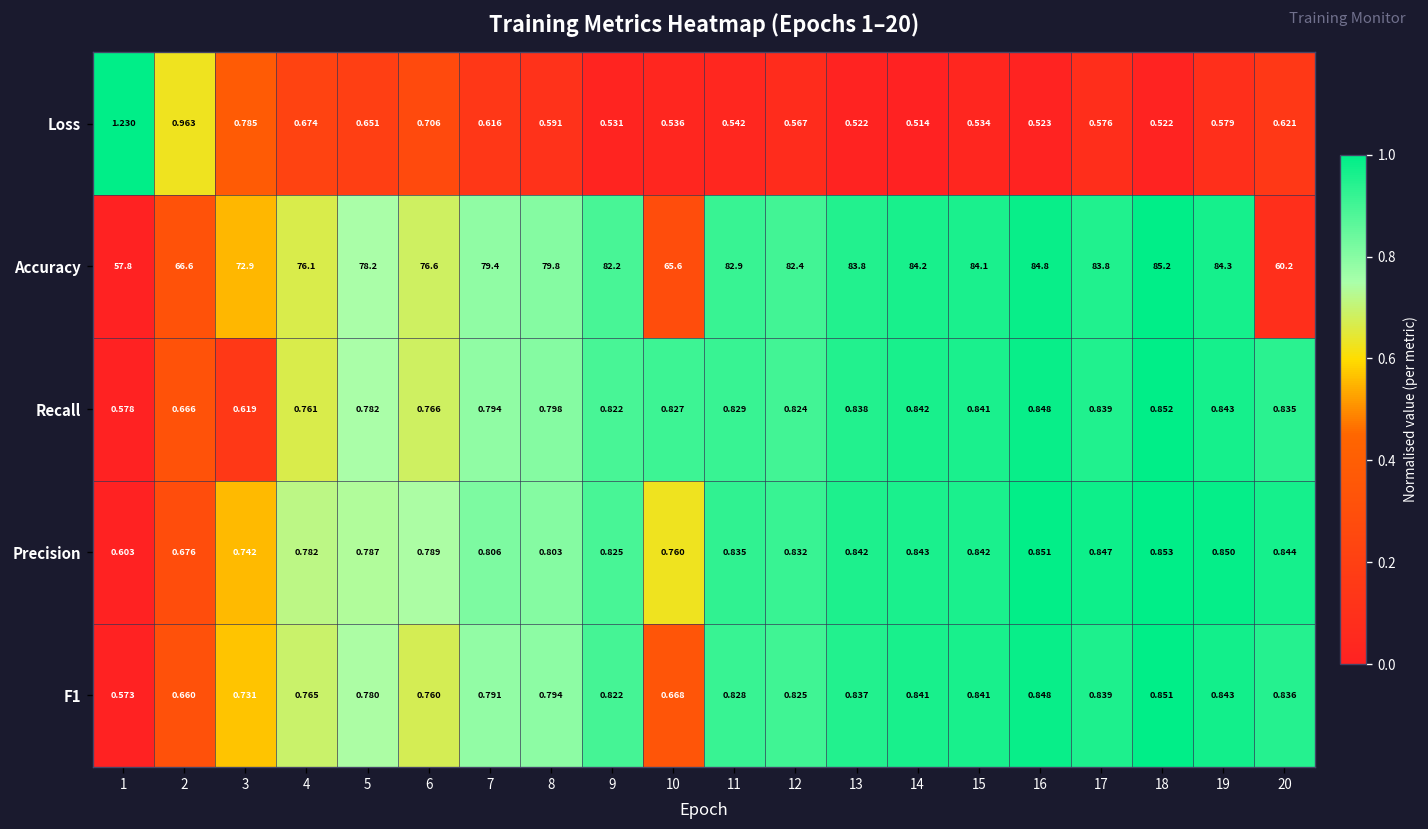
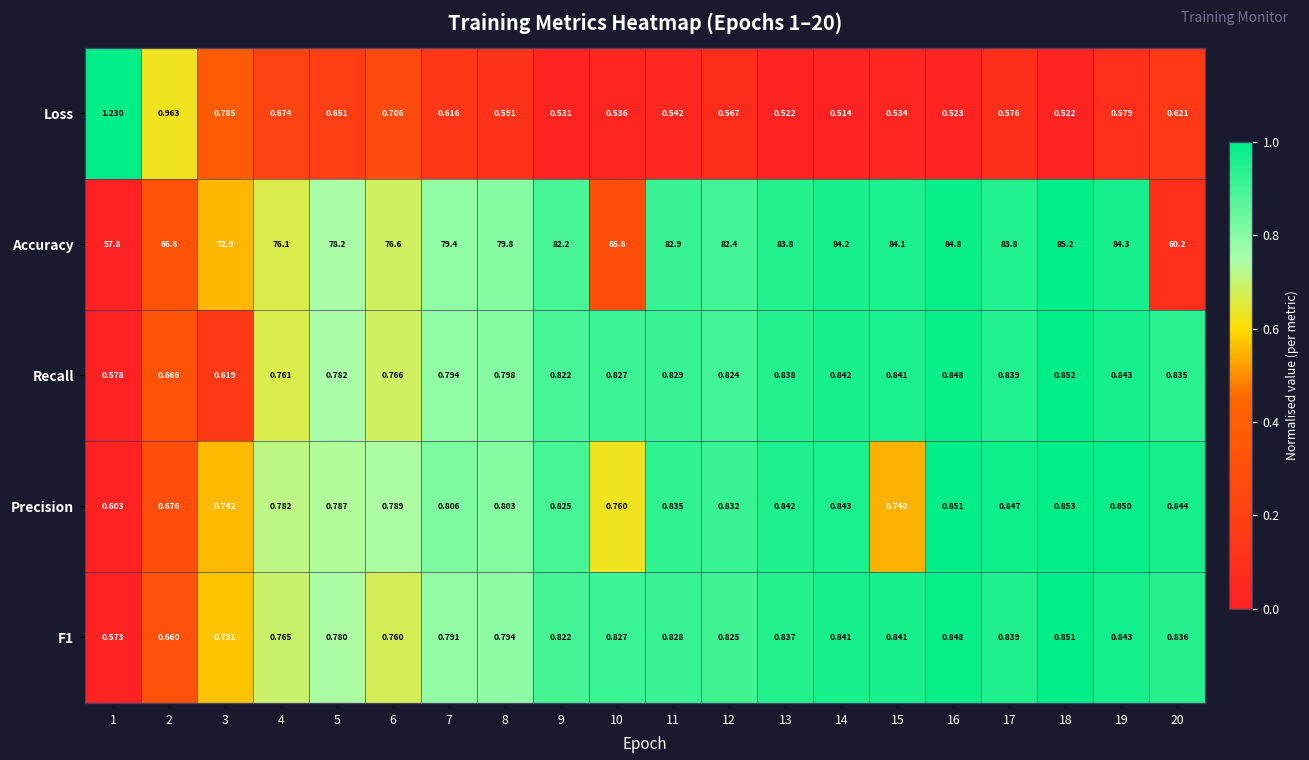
  {
    "Loss": {
      "1": 1.230,
      "2": 0.963,
      "3": 0.785,
      "4": 0.674,
      "5": 0.651,
      "6": 0.706,
      "7": 0.616,
      "8": 0.591,
      "9": 0.531,
      "10": 0.536,
      "11": 0.542,
      "12": 0.567,
      "13": 0.522,
      "14": 0.514,
      "15": 0.534,
      "16": 0.523,
      "17": 0.576,
      "18": 0.522,
      "19": 0.579,
      "20": 0.621
    },
    "Accuracy": {
      "1": 57.8,
      "2": 66.6,
      "3": 72.9,
      "4": 76.1,
      "5": 78.2,
      "6": 76.6,
      "7": 79.4,
      "8": 79.8,
      "9": 82.2,
      "10": 65.6,
      "11": 82.9,
      "12": 82.4,
      "13": 83.8,
      "14": 84.2,
      "15": 84.1,
      "16": 84.8,
      "17": 83.8,
      "18": 85.2,
      "19": 84.3,
      "20": 60.2
    },
    "Recall": {
      "1": 0.578,
      "2": 0.666,
      "3": 0.619,
      "4": 0.761,
      "5": 0.782,
      "6": 0.766,
      "7": 0.794,
      "8": 0.798,
      "9": 0.822,
      "10": 0.827,
      "11": 0.829,
      "12": 0.824,
      "13": 0.838,
      "14": 0.842,
      "15": 0.841,
      "16": 0.848,
      "17": 0.839,
      "18": 0.852,
      "19": 0.843,
      "20": 0.835
    },
    "Precision": {
      "1": 0.603,
      "2": 0.676,
      "3": 0.742,
      "4": 0.782,
      "5": 0.787,
      "6": 0.789,
      "7": 0.806,
      "8": 0.803,
      "9": 0.825,
      "10": 0.760,
      "11": 0.835,
      "12": 0.832,
      "13": 0.842,
      "14": 0.843,
-     "15": 0.842,
+     "15": 0.740,
      "16": 0.851,
      "17": 0.847,
      "18": 0.853,
      "19": 0.850,
      "20": 0.844
    },
    "F1": {
      "1": 0.573,
      "2": 0.660,
      "3": 0.731,
      "4": 0.765,
      "5": 0.780,
      "6": 0.760,
      "7": 0.791,
      "8": 0.794,
      "9": 0.822,
-     "10": 0.668,
+     "10": 0.827,
      "11": 0.828,
      "12": 0.825,
      "13": 0.837,
      "14": 0.841,
      "15": 0.841,
      "16": 0.848,
      "17": 0.839,
      "18": 0.851,
      "19": 0.843,
      "20": 0.836
    }
  }
